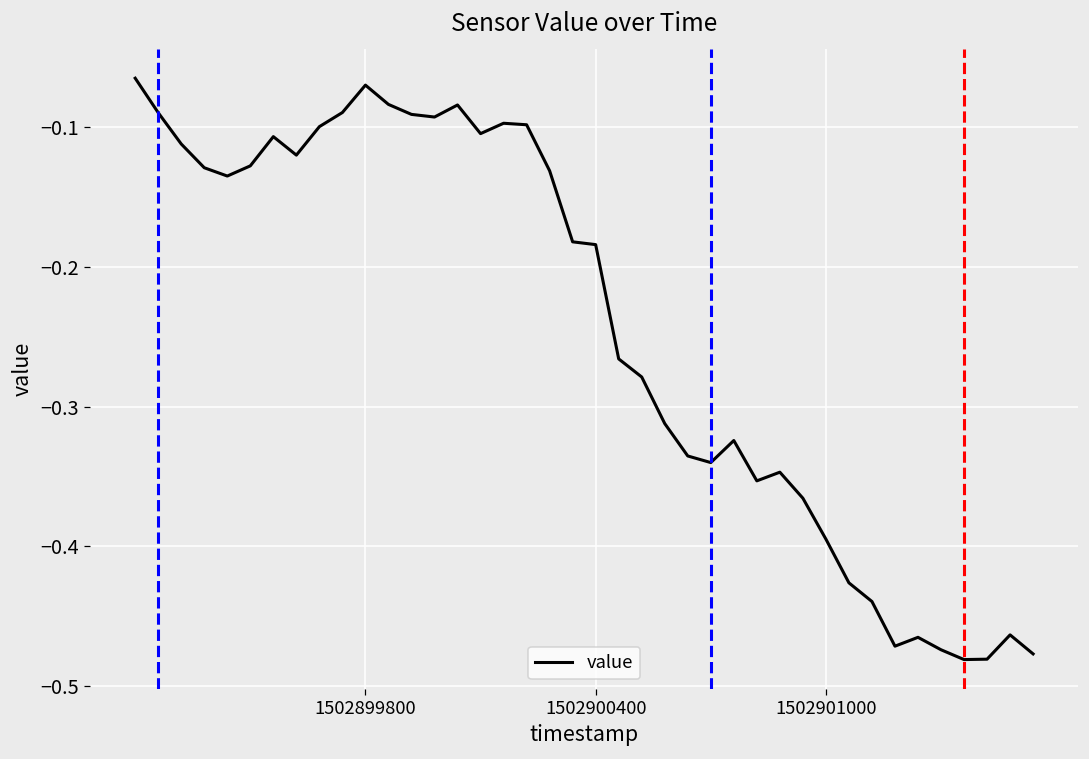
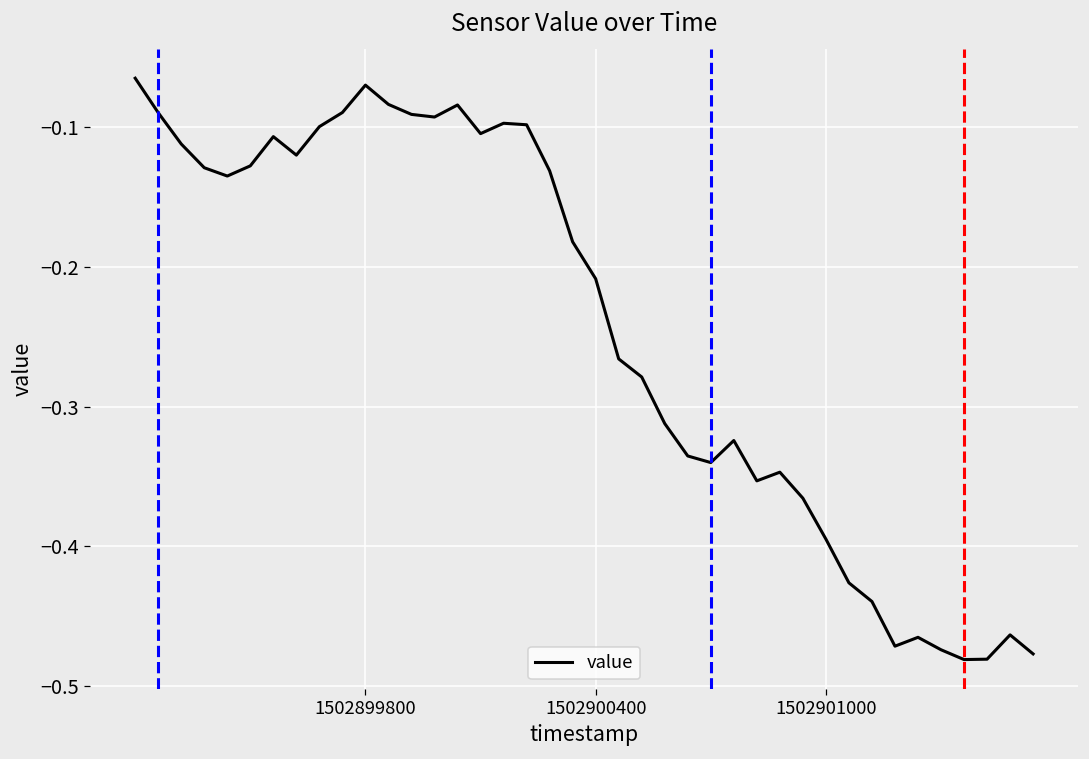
  {
    "1502899800": -0.070,
-   "1502900400": -0.184,
+   "1502900400": -0.209,
    "1502901000": -0.395
  }
